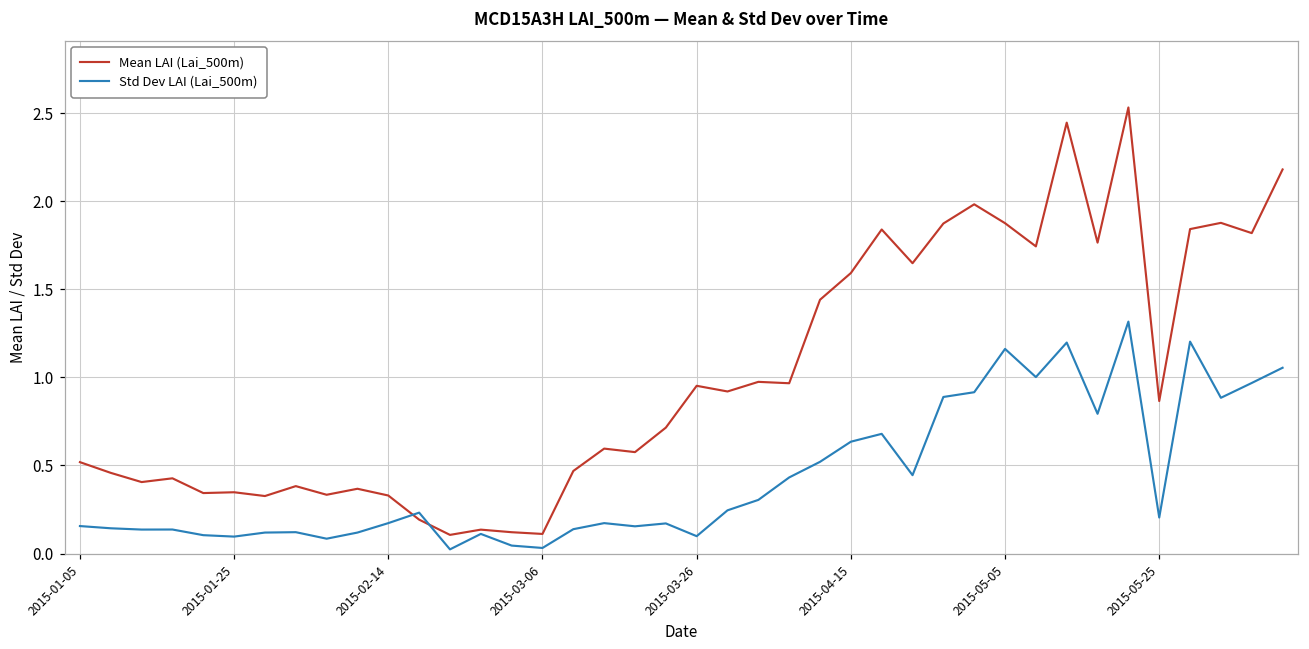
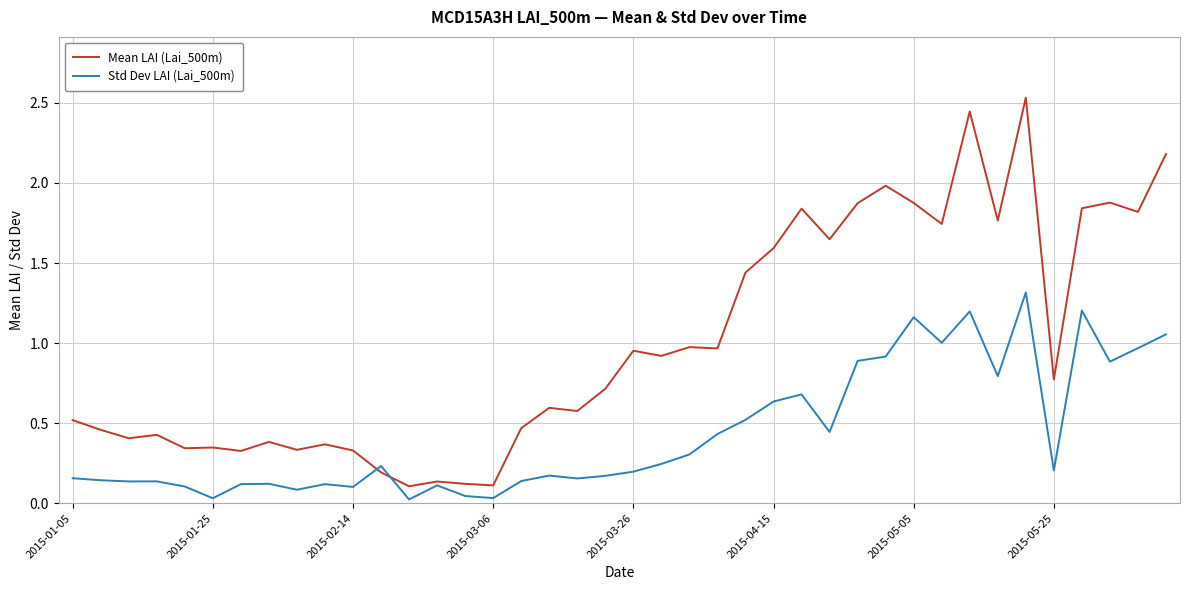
  {
    "Mean LAI (Lai_500m)": {
      "2015-01-05": 0.52,
      "2015-01-25": 0.35,
      "2015-02-14": 0.33,
      "2015-03-06": 0.11,
      "2015-03-26": 0.95,
      "2015-04-15": 1.59,
      "2015-05-05": 1.88,
-     "2015-05-25": 0.87
+     "2015-05-25": 0.77
    },
    "Std Dev LAI (Lai_500m)": {
      "2015-01-05": 0.16,
-     "2015-01-25": 0.10,
-     "2015-02-14": 0.17,
+     "2015-01-25": 0.03,
+     "2015-02-14": 0.10,
      "2015-03-06": 0.03,
-     "2015-03-26": 0.10,
+     "2015-03-26": 0.20,
      "2015-04-15": 0.64,
      "2015-05-05": 1.16,
      "2015-05-25": 0.20
    }
  }
